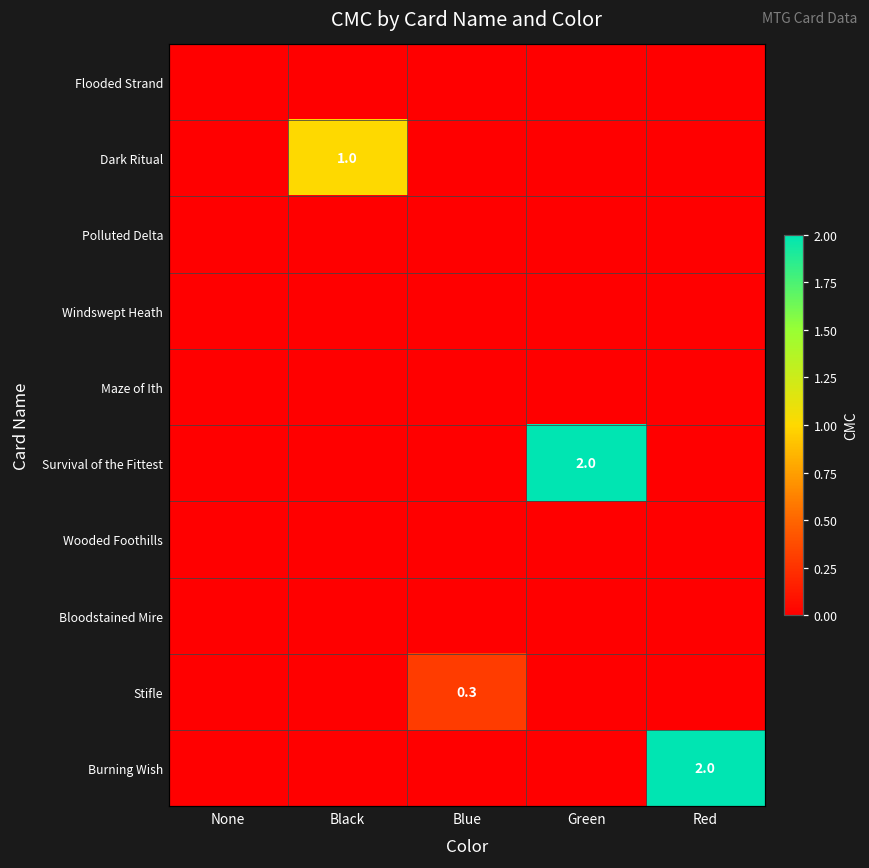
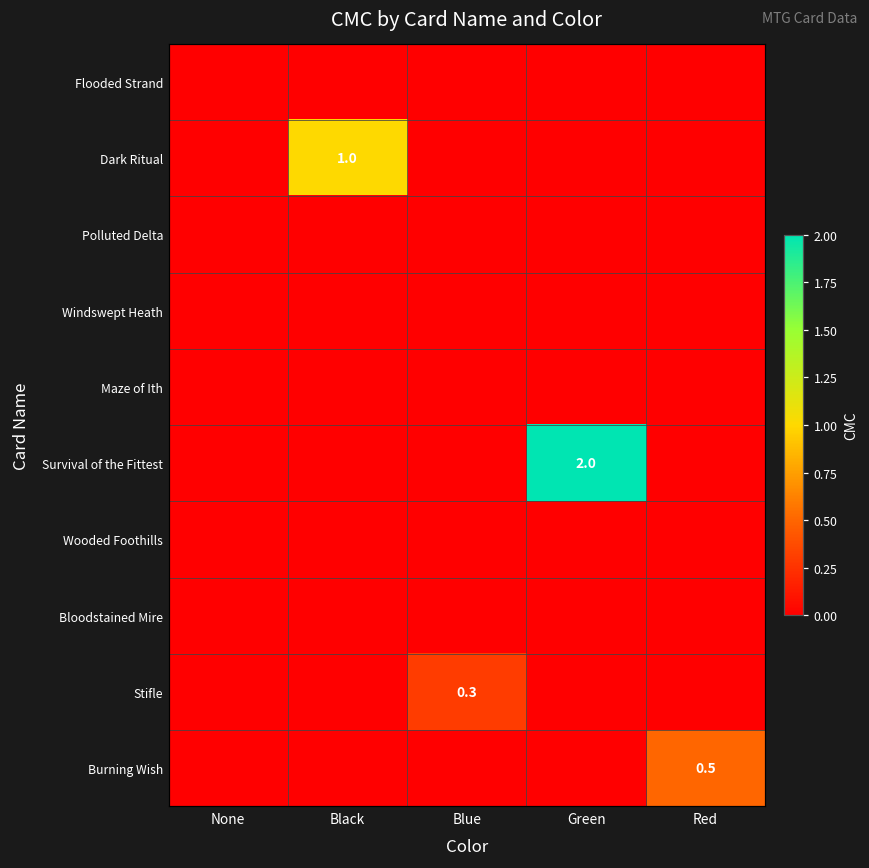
  {
    "Dark Ritual": {
      "Black": 1.0
    },
    "Survival of the Fittest": {
      "Green": 2.0
    },
    "Stifle": {
      "Blue": 0.3
    },
    "Burning Wish": {
-     "Red": 2.0
+     "Red": 0.5
    }
  }
